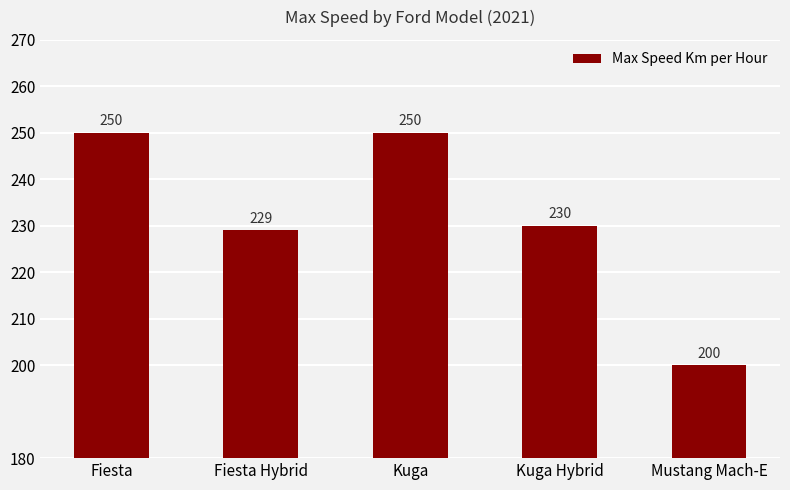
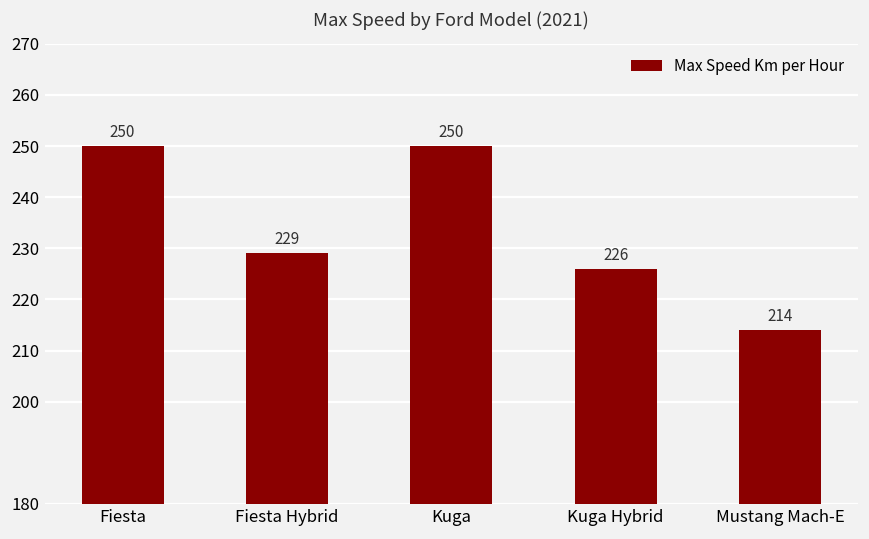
  {
    "Fiesta": 250,
    "Fiesta Hybrid": 229,
    "Kuga": 250,
-   "Kuga Hybrid": 230,
-   "Mustang Mach-E": 200
+   "Kuga Hybrid": 226,
+   "Mustang Mach-E": 214
  }
